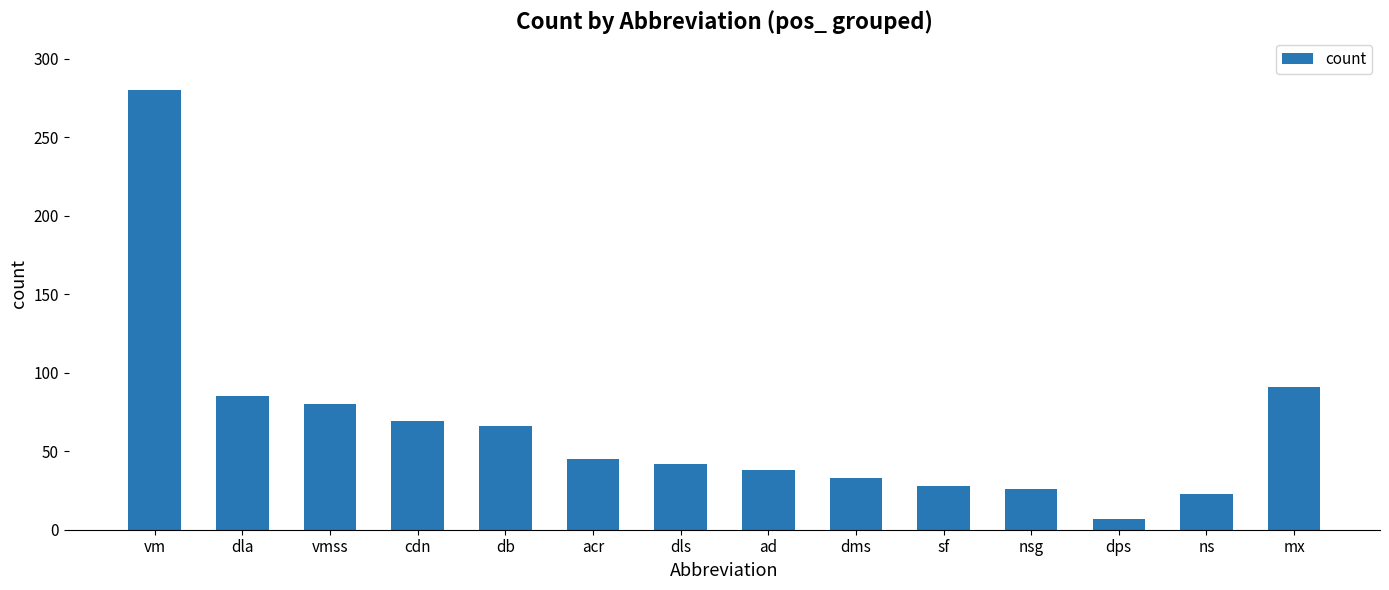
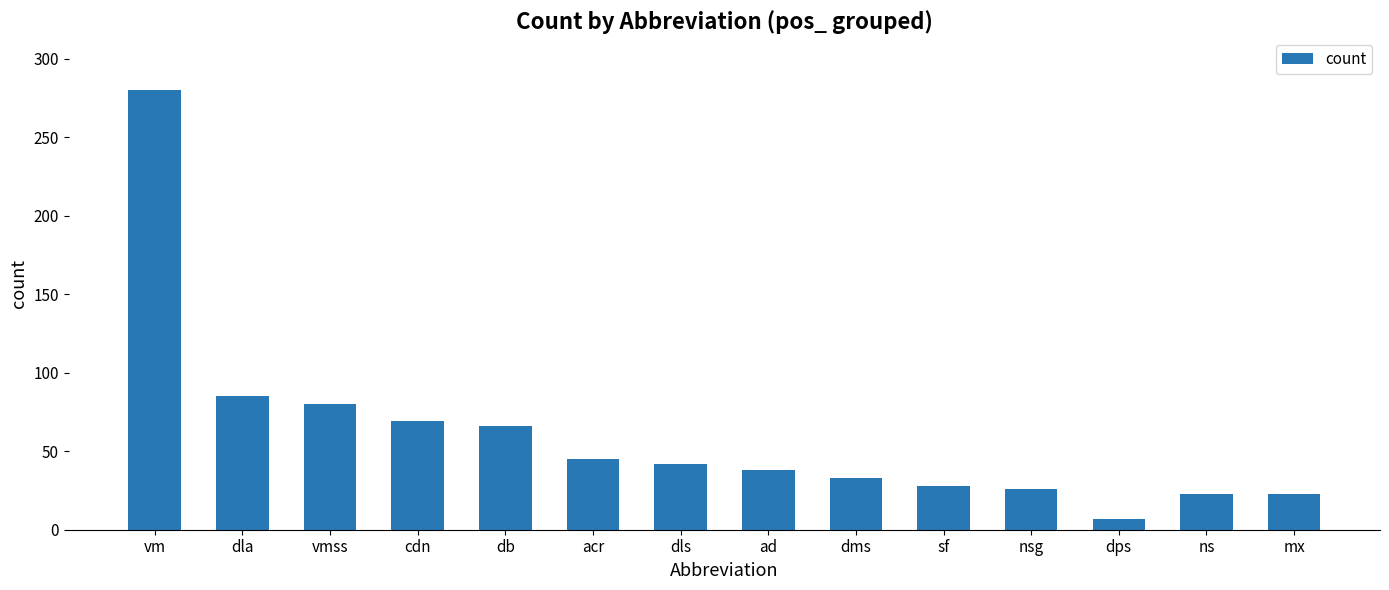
  {
    "vm": 280,
    "dla": 85,
    "vmss": 80,
    "cdn": 69,
    "db": 66,
    "acr": 45,
    "dls": 42,
    "ad": 38,
    "dms": 33,
    "sf": 28,
    "nsg": 26,
    "dps": 7,
    "ns": 23,
-   "mx": 91
+   "mx": 23
  }
